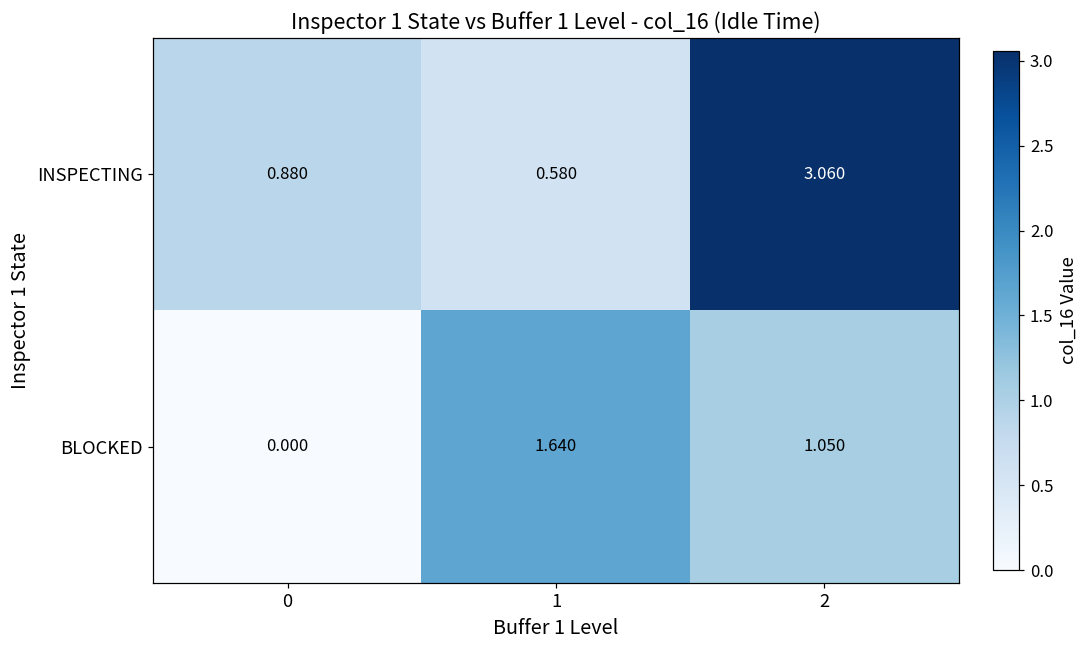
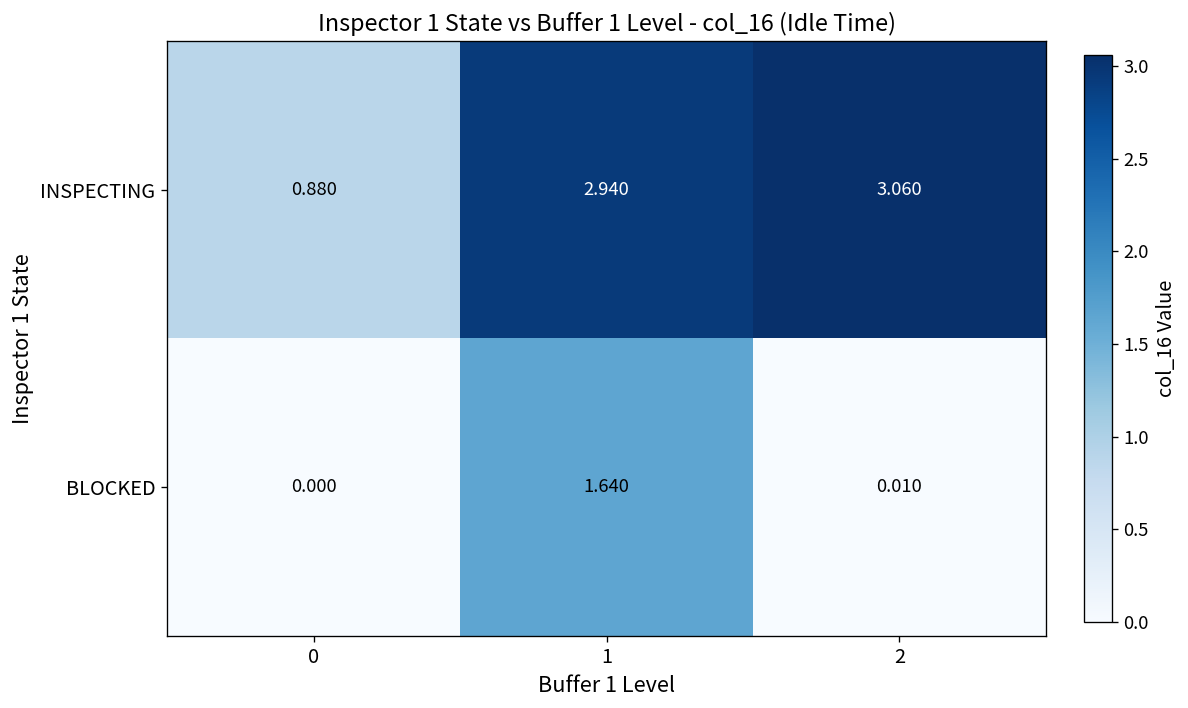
  {
    "INSPECTING": {
      "0": 0.880,
-     "1": 0.580,
+     "1": 2.940,
      "2": 3.060
    },
    "BLOCKED": {
      "0": 0.000,
      "1": 1.640,
-     "2": 1.050
+     "2": 0.010
    }
  }
